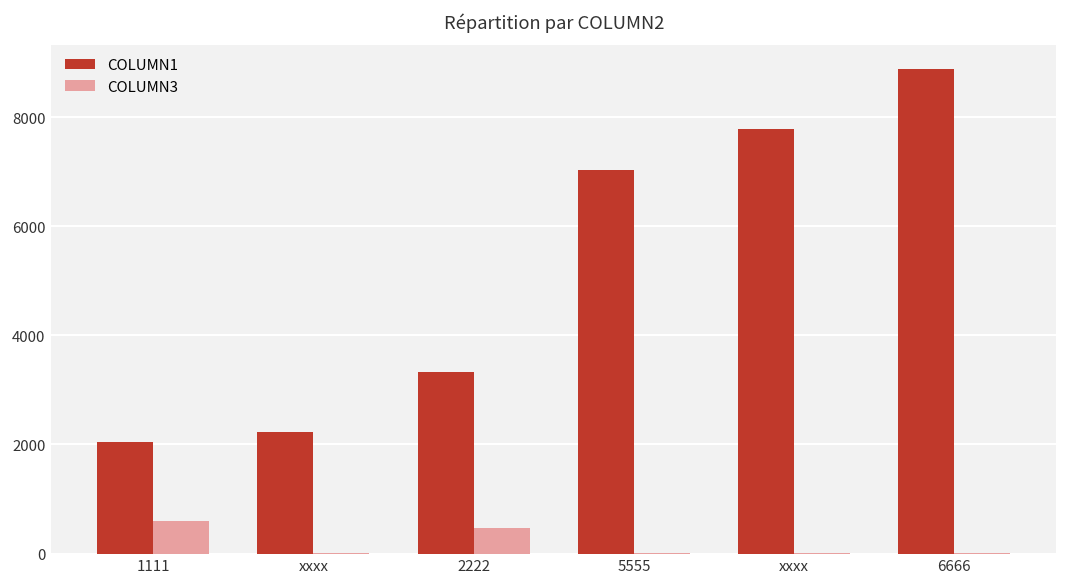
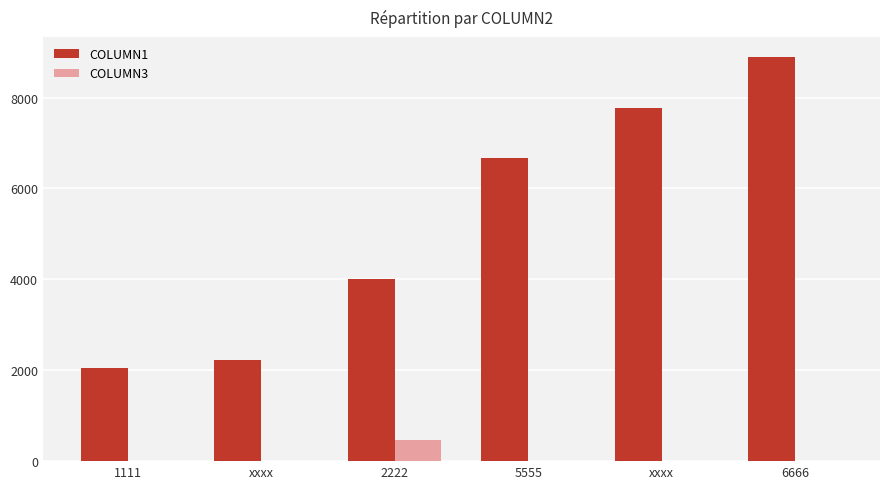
  {
    "COLUMN1": {
      "1111": 2100,
-     "2222": 3300,
-     "5555": 7000,
+     "2222": 4000,
+     "5555": 6700,
      "6666": 8900
    },
    "COLUMN3": {
-     "1111": 600,
+     "1111": 0,
      "2222": 500
    }
  }
